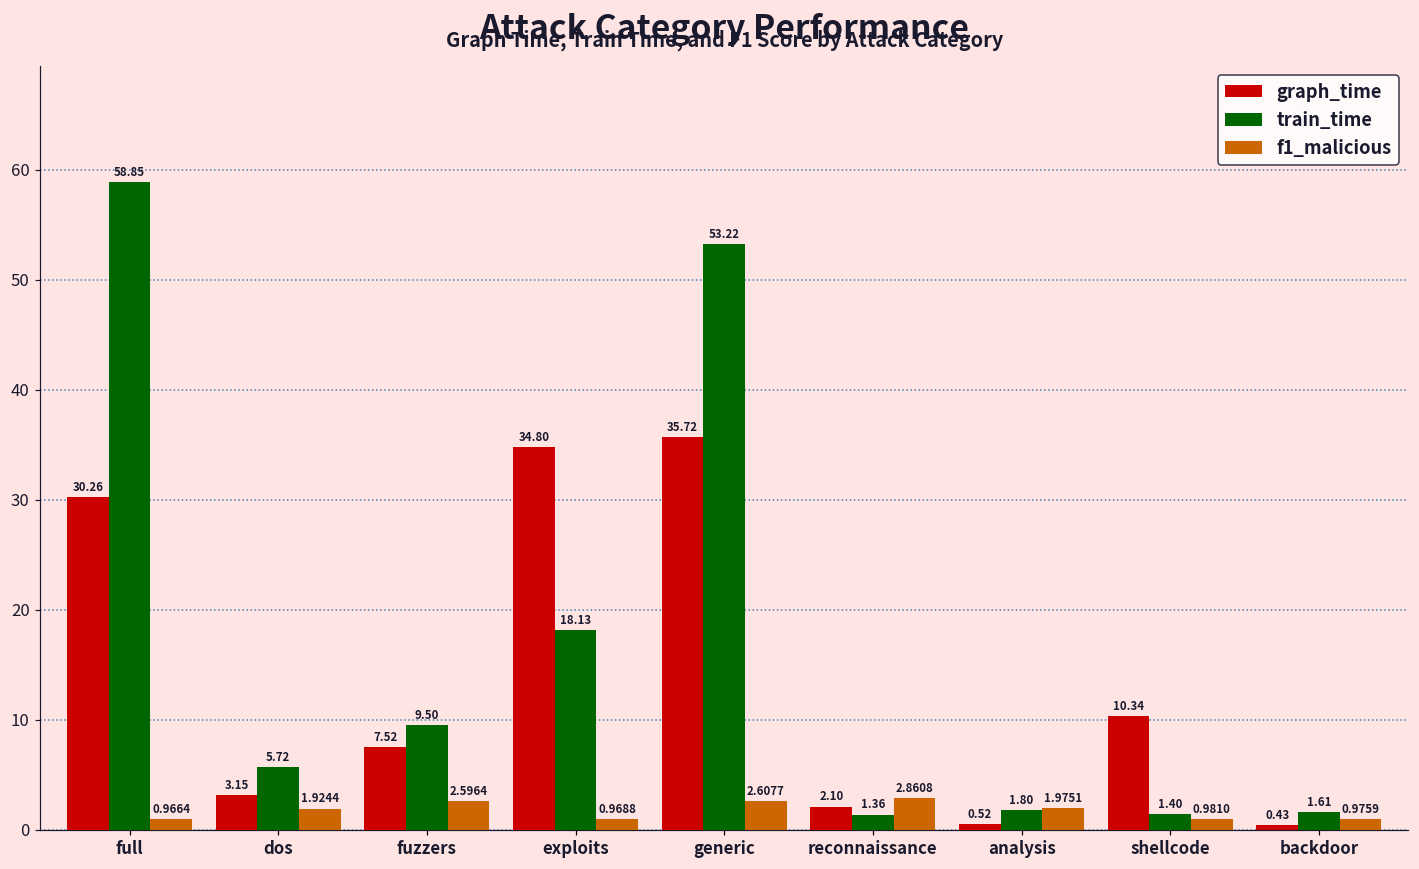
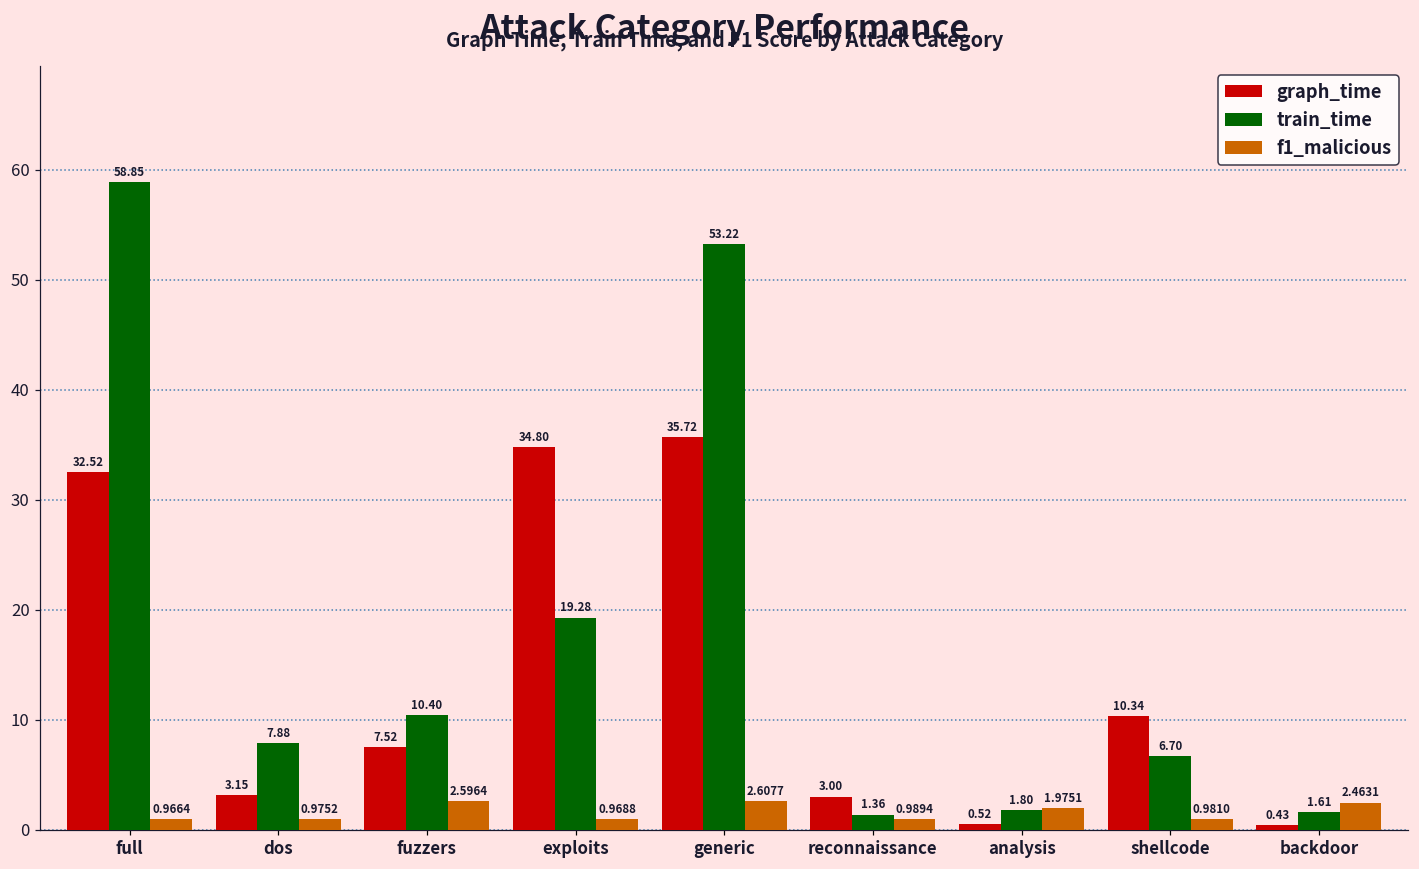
  {
    "graph_time": {
-     "full": 30.26,
+     "full": 32.52,
      "dos": 3.15,
      "fuzzers": 7.52,
      "exploits": 34.80,
      "generic": 35.72,
-     "reconnaissance": 2.10,
+     "reconnaissance": 3.00,
      "analysis": 0.52,
      "shellcode": 10.34,
      "backdoor": 0.43
    },
    "train_time": {
      "full": 58.85,
-     "dos": 5.72,
-     "fuzzers": 9.50,
-     "exploits": 18.13,
+     "dos": 7.88,
+     "fuzzers": 10.40,
+     "exploits": 19.28,
      "generic": 53.22,
      "reconnaissance": 1.36,
      "analysis": 1.80,
-     "shellcode": 1.40,
+     "shellcode": 6.70,
      "backdoor": 1.61
    },
    "f1_malicious": {
      "full": 0.9664,
-     "dos": 1.9244,
+     "dos": 0.9752,
      "fuzzers": 2.5964,
      "exploits": 0.9688,
      "generic": 2.6077,
-     "reconnaissance": 2.8608,
+     "reconnaissance": 0.9894,
      "analysis": 1.9751,
      "shellcode": 0.9810,
-     "backdoor": 0.9759
+     "backdoor": 2.4631
    }
  }
